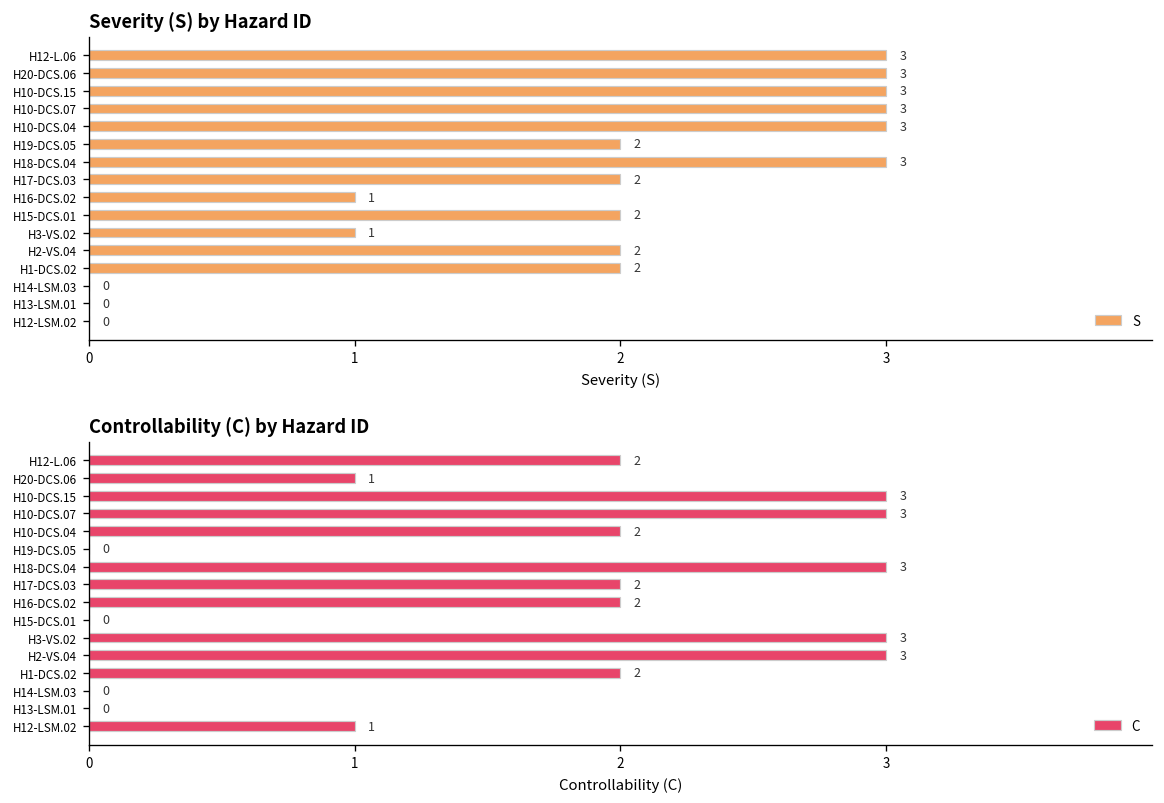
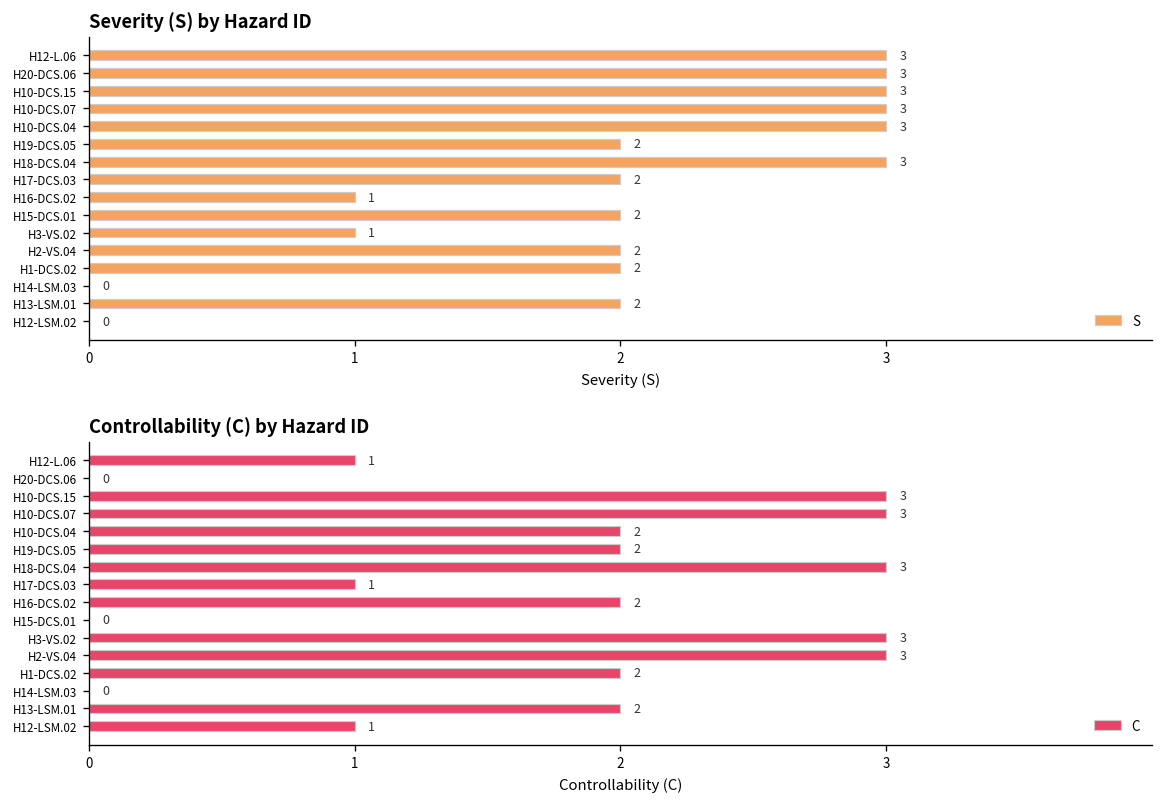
  {
    "Severity (S) by Hazard ID": {
      "H12-L.06": 3,
      "H20-DCS.06": 3,
      "H10-DCS.15": 3,
      "H10-DCS.07": 3,
      "H10-DCS.04": 3,
      "H19-DCS.05": 2,
      "H18-DCS.04": 3,
      "H17-DCS.03": 2,
      "H16-DCS.02": 1,
      "H15-DCS.01": 2,
      "H3-VS.02": 1,
      "H2-VS.04": 2,
      "H1-DCS.02": 2,
      "H14-LSM.03": 0,
-     "H13-LSM.01": 0,
+     "H13-LSM.01": 2,
      "H12-LSM.02": 0
    },
    "Controllability (C) by Hazard ID": {
-     "H12-L.06": 2,
-     "H20-DCS.06": 1,
+     "H12-L.06": 1,
+     "H20-DCS.06": 0,
      "H10-DCS.15": 3,
      "H10-DCS.07": 3,
      "H10-DCS.04": 2,
-     "H19-DCS.05": 0,
+     "H19-DCS.05": 2,
      "H18-DCS.04": 3,
-     "H17-DCS.03": 2,
+     "H17-DCS.03": 1,
      "H16-DCS.02": 2,
      "H15-DCS.01": 0,
      "H3-VS.02": 3,
      "H2-VS.04": 3,
      "H1-DCS.02": 2,
      "H14-LSM.03": 0,
-     "H13-LSM.01": 0,
+     "H13-LSM.01": 2,
      "H12-LSM.02": 1
    }
  }
